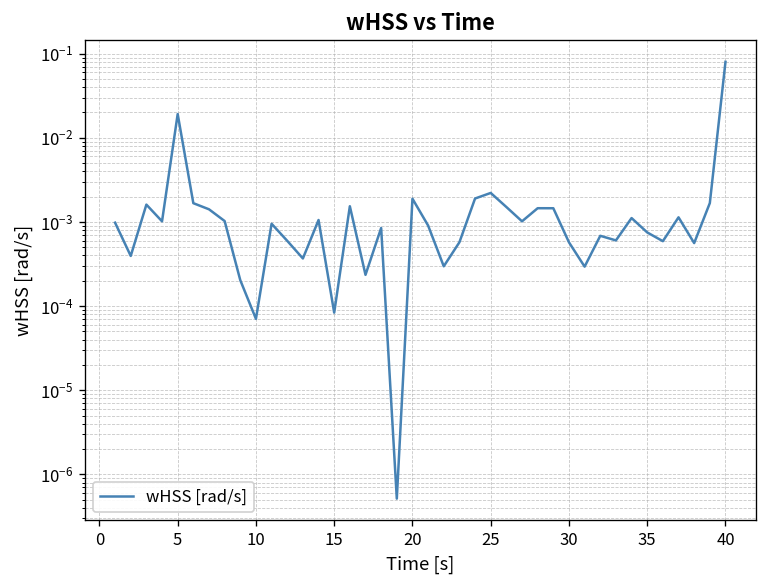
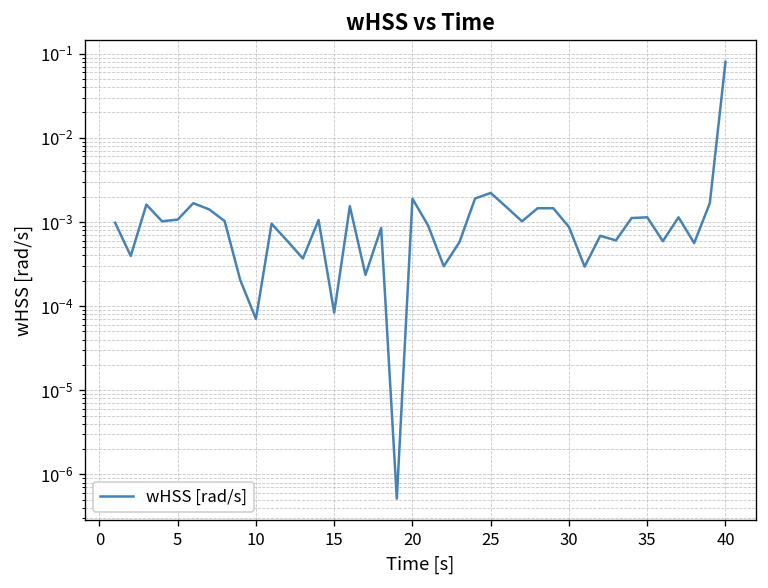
  {
-   "5": 0.019,
+   "5": 0.0011,
    "10": 0.00007,
    "15": 0.00008,
    "20": 0.0019,
    "25": 0.0022,
-   "30": 0.0006,
-   "35": 0.0008,
+   "30": 0.0009,
+   "35": 0.0011,
    "40": 0.08
  }
